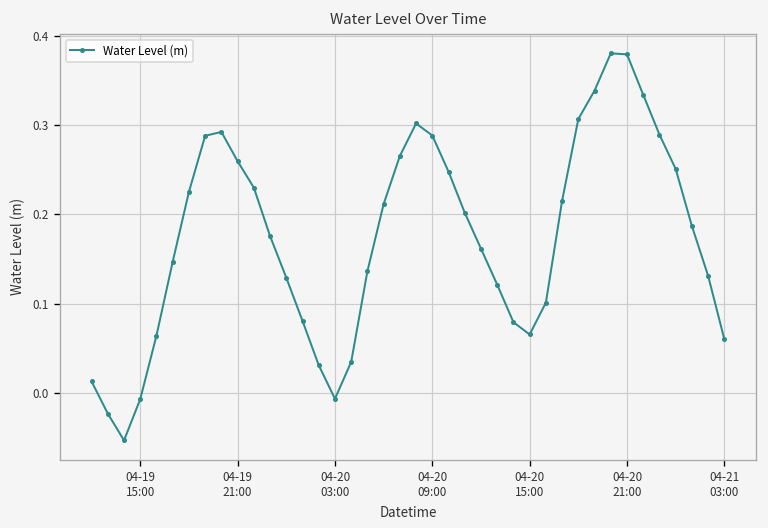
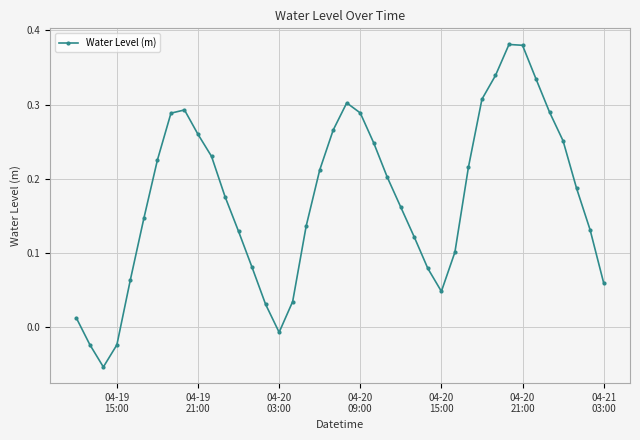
  {
-   "04-19 15:00": -0.01,
+   "04-19 15:00": -0.02,
    "04-19 21:00": 0.26,
    "04-20 03:00": -0.01,
    "04-20 09:00": 0.29,
-   "04-20 15:00": 0.07,
+   "04-20 15:00": 0.05,
    "04-20 21:00": 0.38,
    "04-21 03:00": 0.06
  }
